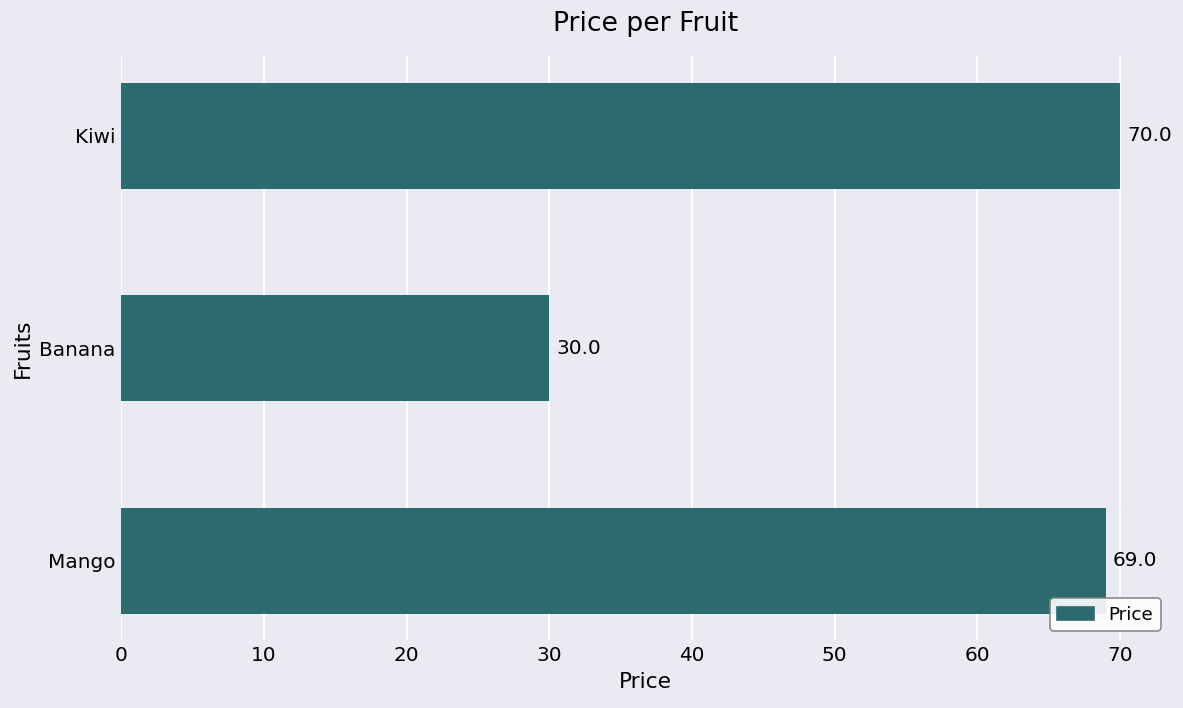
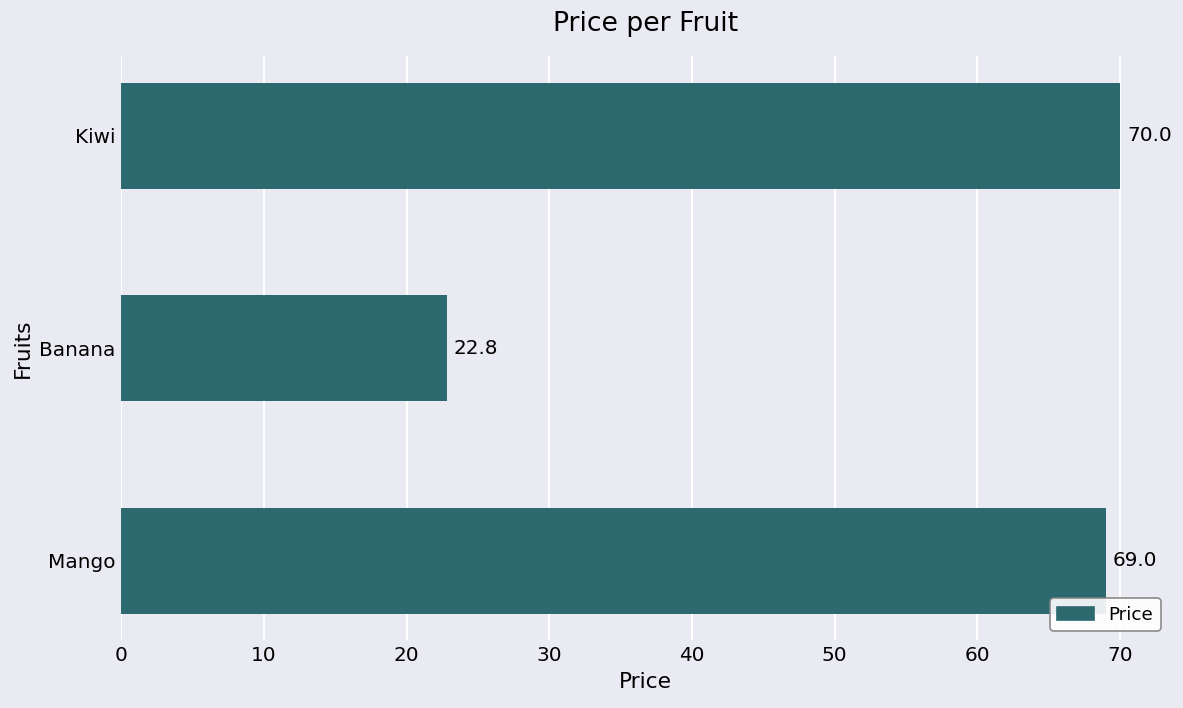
  {
    "Kiwi": 70.0,
-   "Banana": 30.0,
+   "Banana": 22.8,
    "Mango": 69.0
  }
